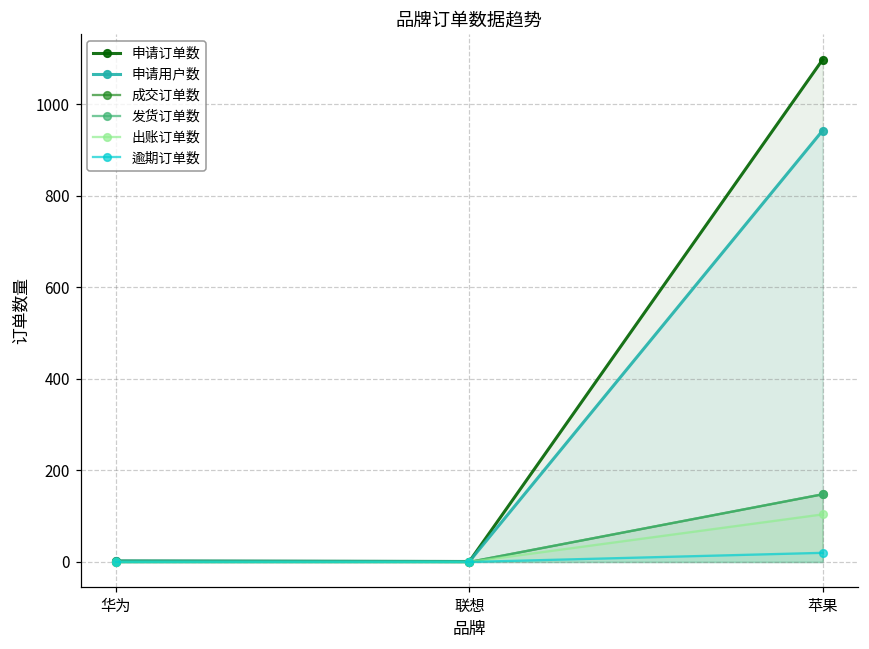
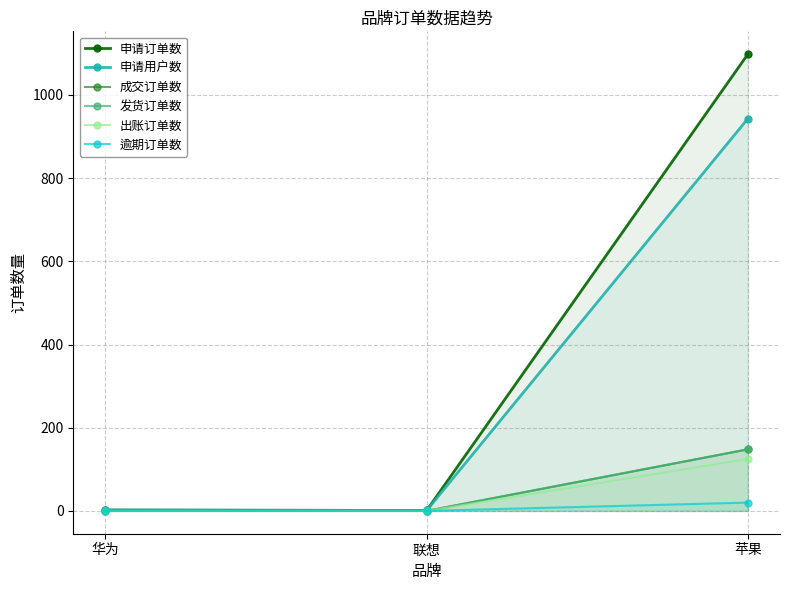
  {
    "申请订单数": {
      "苹果": 1100
    },
    "发货订单数": {
      "苹果": 150
    },
    "出账订单数": {
-     "苹果": 100
+     "苹果": 130
    }
  }
